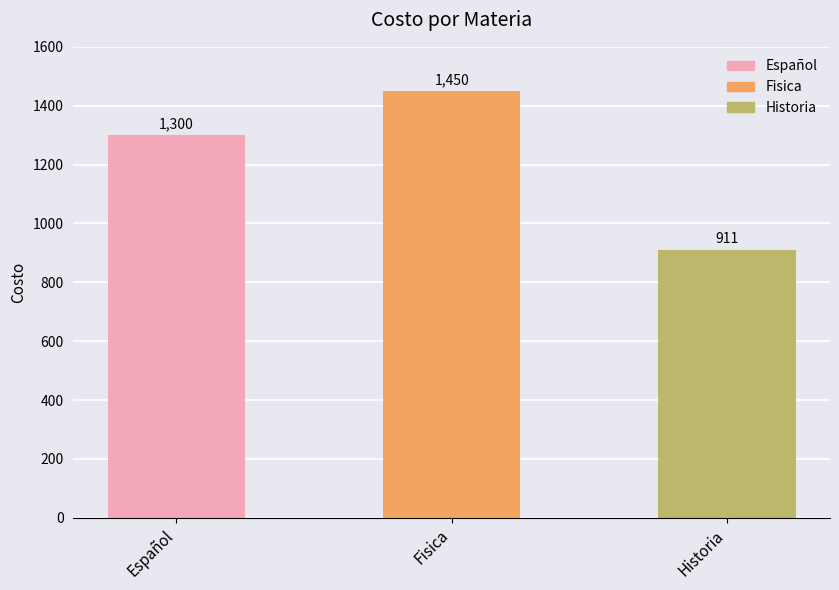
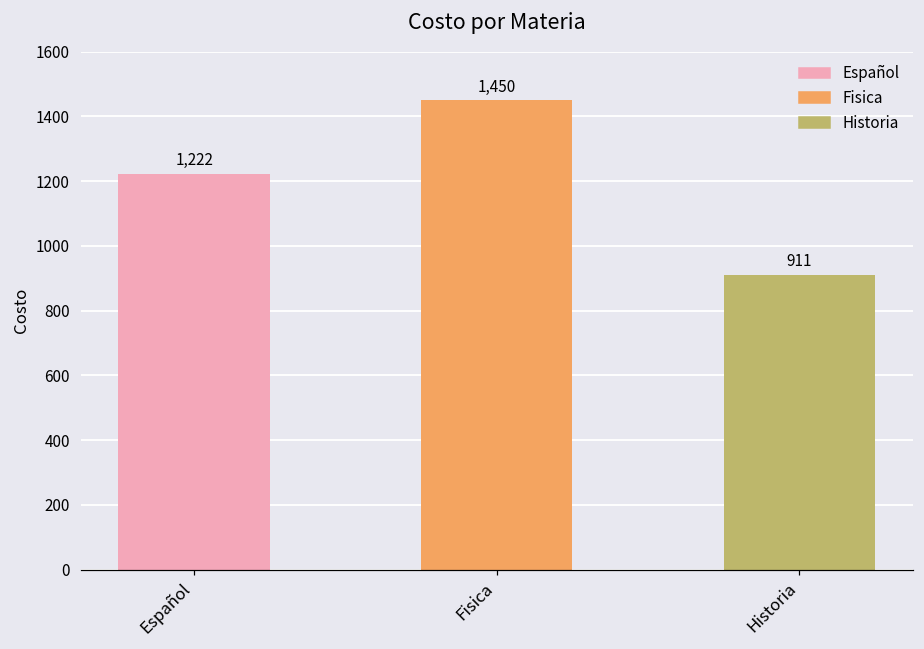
  {
-   "Español": "1,300",
+   "Español": "1,222",
    "Fisica": "1,450",
    "Historia": "911"
  }
